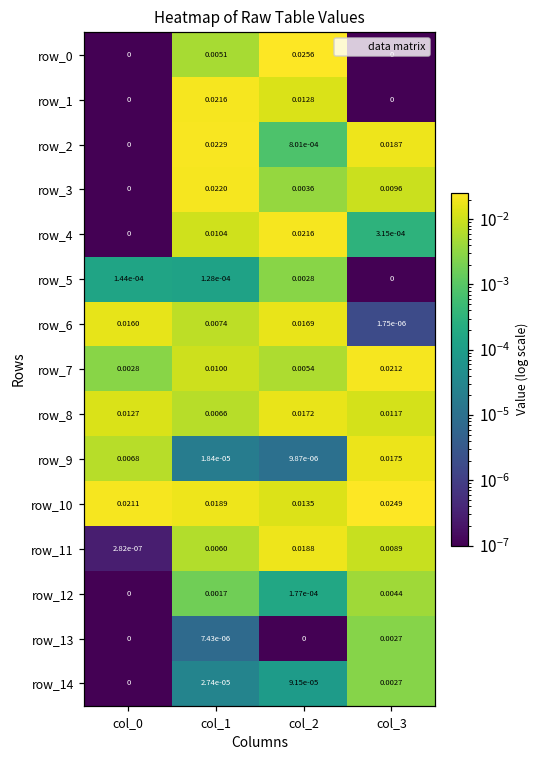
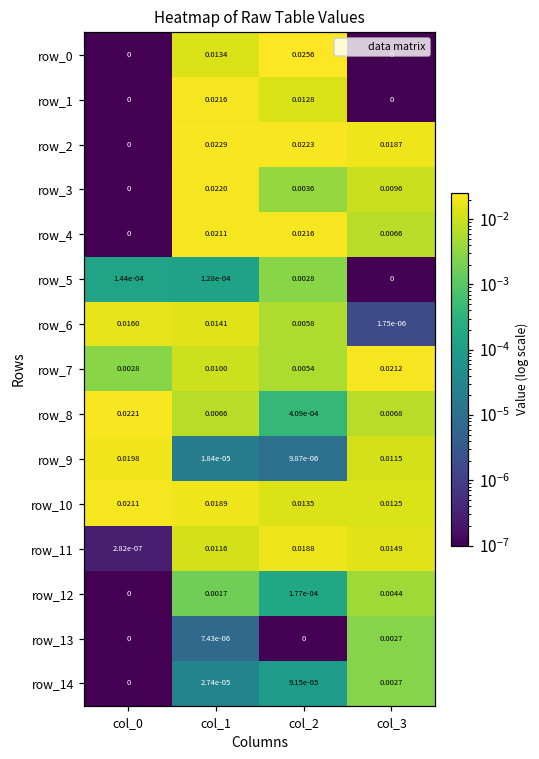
  {
    "row_0": {
      "col_0": "0",
-     "col_1": "0.0051",
+     "col_1": "0.0134",
      "col_2": "0.0256"
    },
    "row_1": {
      "col_0": "0",
      "col_1": "0.0216",
      "col_2": "0.0128",
      "col_3": "0"
    },
    "row_2": {
      "col_0": "0",
      "col_1": "0.0229",
-     "col_2": "8.01e-04",
+     "col_2": "0.0223",
      "col_3": "0.0187"
    },
    "row_3": {
      "col_0": "0",
      "col_1": "0.0220",
      "col_2": "0.0036",
      "col_3": "0.0096"
    },
    "row_4": {
      "col_0": "0",
-     "col_1": "0.0104",
+     "col_1": "0.0211",
      "col_2": "0.0216",
-     "col_3": "3.15e-04"
+     "col_3": "0.0066"
    },
    "row_5": {
      "col_0": "1.44e-04",
      "col_1": "1.28e-04",
      "col_2": "0.0028",
      "col_3": "0"
    },
    "row_6": {
      "col_0": "0.0160",
-     "col_1": "0.0074",
-     "col_2": "0.0169",
+     "col_1": "0.0141",
+     "col_2": "0.0058",
      "col_3": "1.75e-06"
    },
    "row_7": {
      "col_0": "0.0028",
      "col_1": "0.0100",
      "col_2": "0.0054",
      "col_3": "0.0212"
    },
    "row_8": {
-     "col_0": "0.0127",
+     "col_0": "0.0221",
      "col_1": "0.0066",
-     "col_2": "0.0172",
-     "col_3": "0.0117"
+     "col_2": "4.09e-04",
+     "col_3": "0.0068"
    },
    "row_9": {
-     "col_0": "0.0068",
+     "col_0": "0.0198",
      "col_1": "1.84e-05",
      "col_2": "9.87e-06",
-     "col_3": "0.0175"
+     "col_3": "0.0115"
    },
    "row_10": {
      "col_0": "0.0211",
      "col_1": "0.0189",
      "col_2": "0.0135",
-     "col_3": "0.0249"
+     "col_3": "0.0125"
    },
    "row_11": {
      "col_0": "2.82e-07",
-     "col_1": "0.0060",
+     "col_1": "0.0116",
      "col_2": "0.0188",
-     "col_3": "0.0089"
+     "col_3": "0.0149"
    },
    "row_12": {
      "col_0": "0",
      "col_1": "0.0017",
      "col_2": "1.77e-04",
      "col_3": "0.0044"
    },
    "row_13": {
      "col_0": "0",
      "col_1": "7.43e-06",
      "col_2": "0",
      "col_3": "0.0027"
    },
    "row_14": {
      "col_0": "0",
      "col_1": "2.74e-05",
      "col_2": "9.15e-05",
      "col_3": "0.0027"
    }
  }
